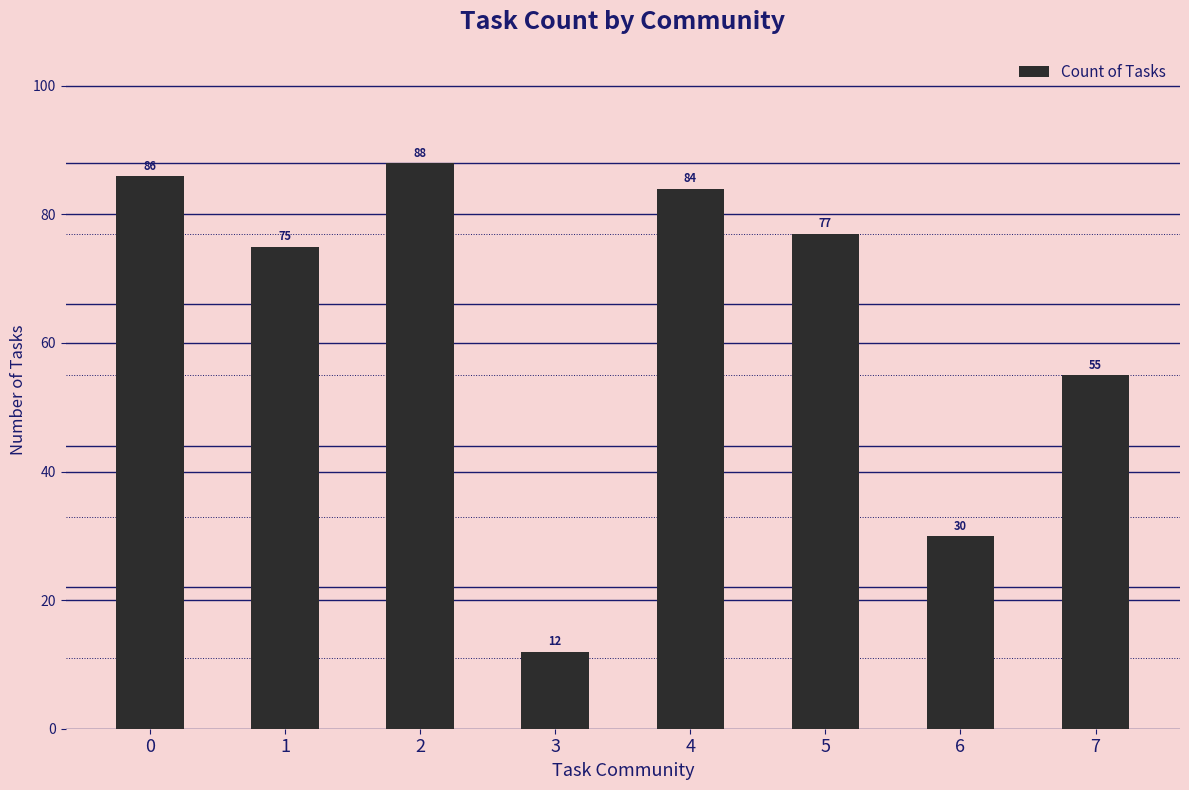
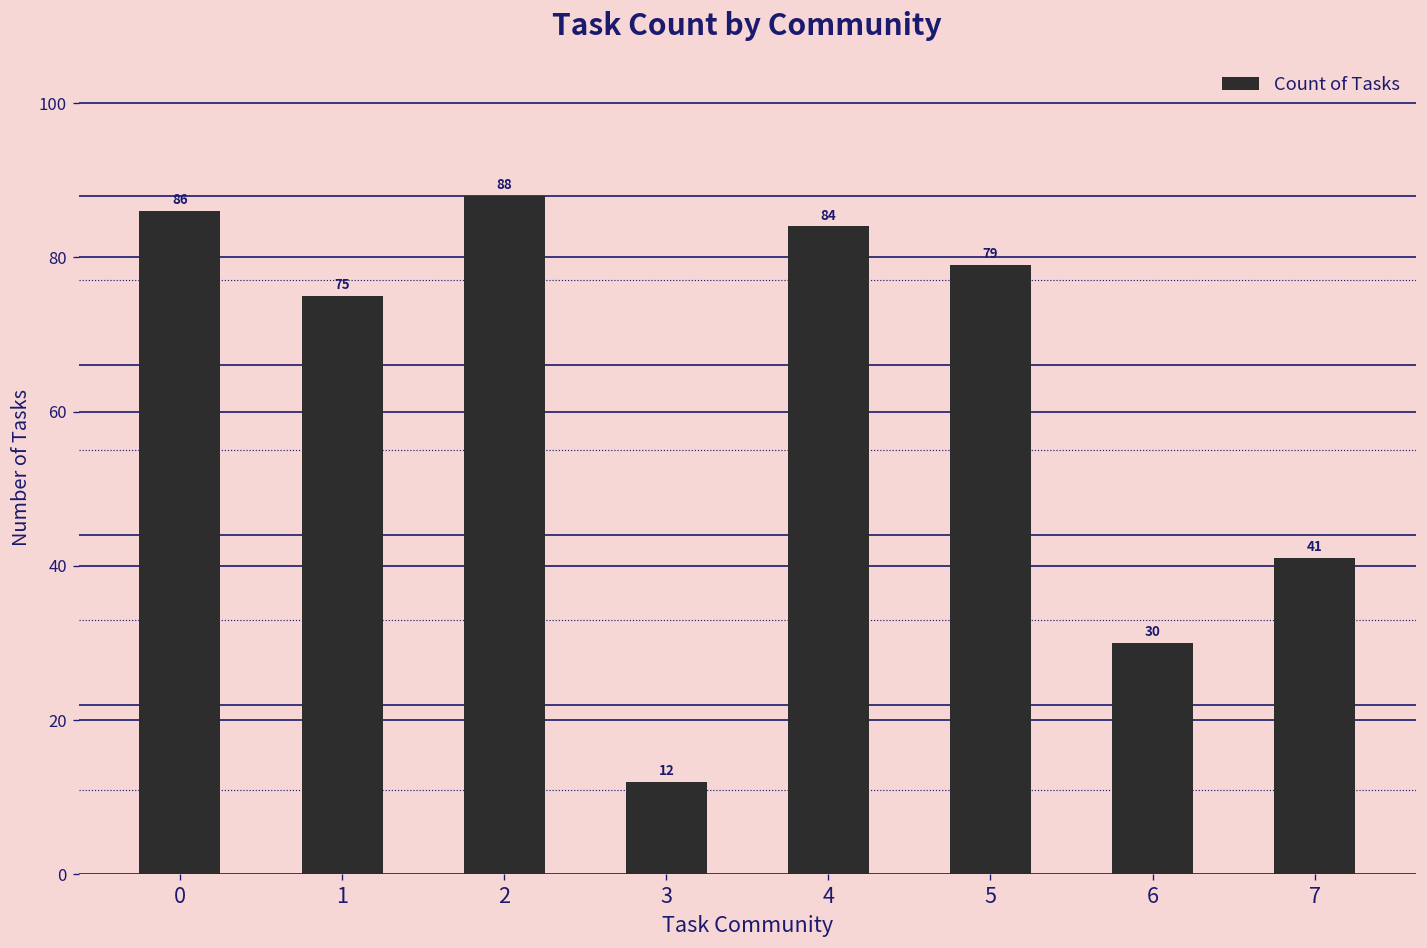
  {
    "0": 86,
    "1": 75,
    "2": 88,
    "3": 12,
    "4": 84,
-   "5": 77,
+   "5": 79,
    "6": 30,
-   "7": 55
+   "7": 41
  }
